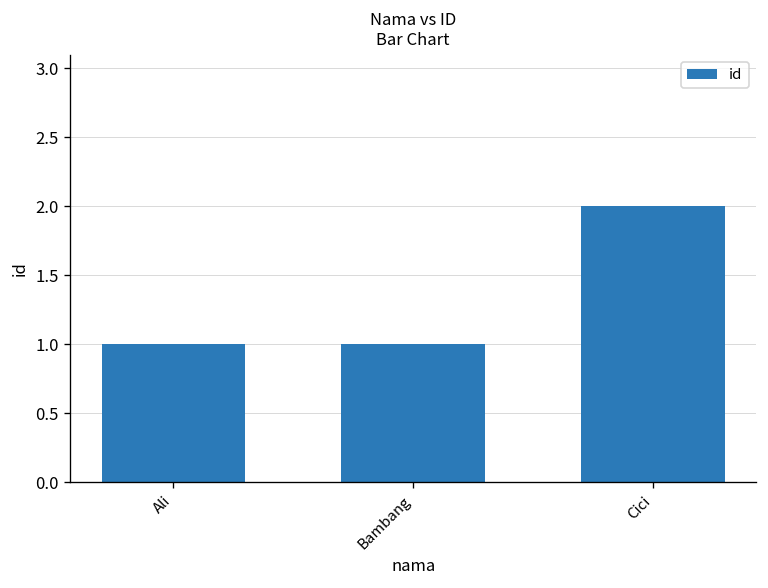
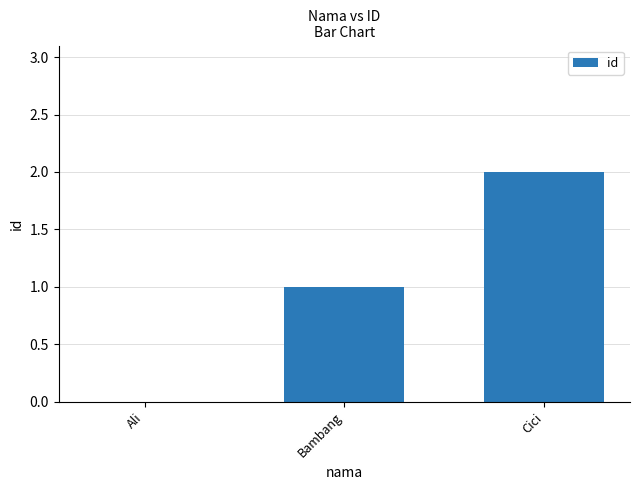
  {
-   "Ali": 1,
+   "Ali": 0,
    "Bambang": 1,
    "Cici": 2
  }
